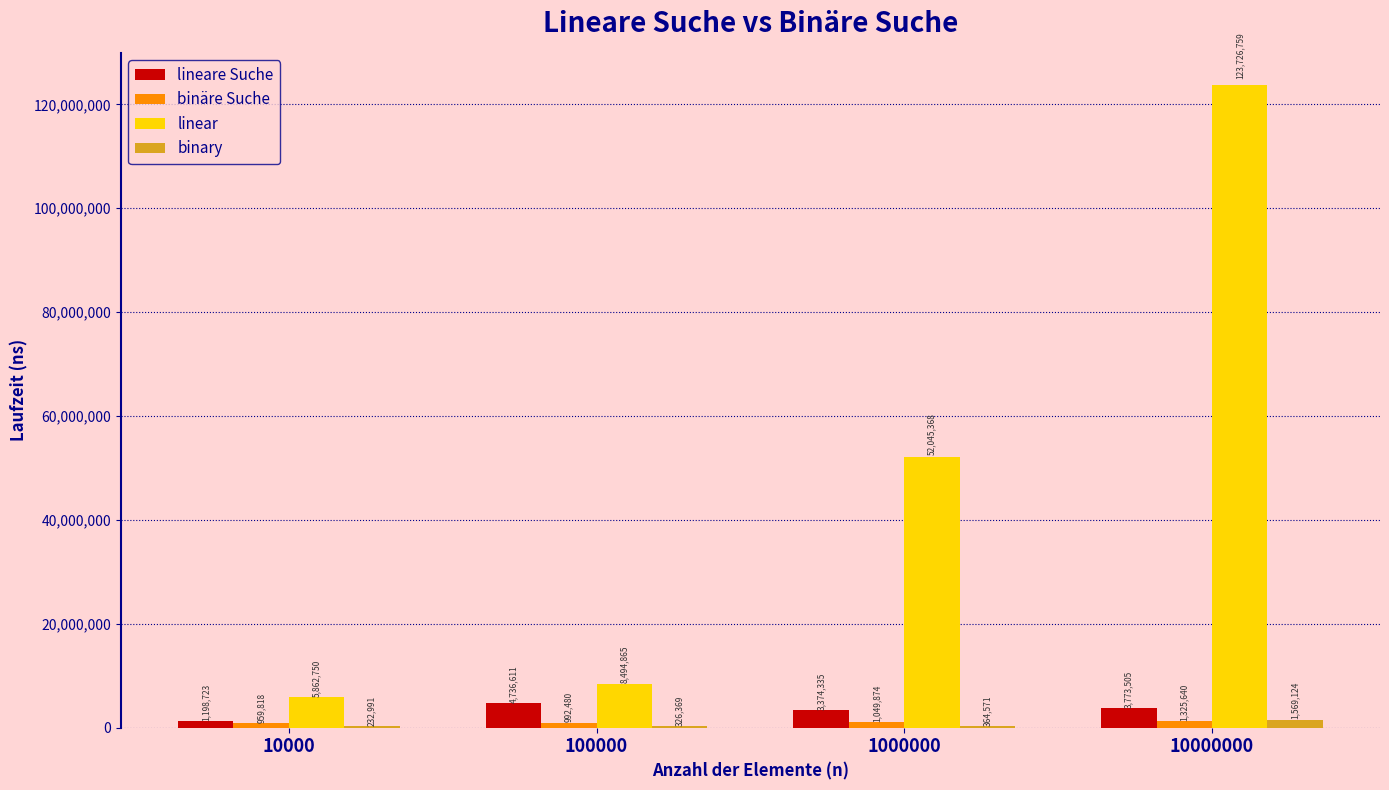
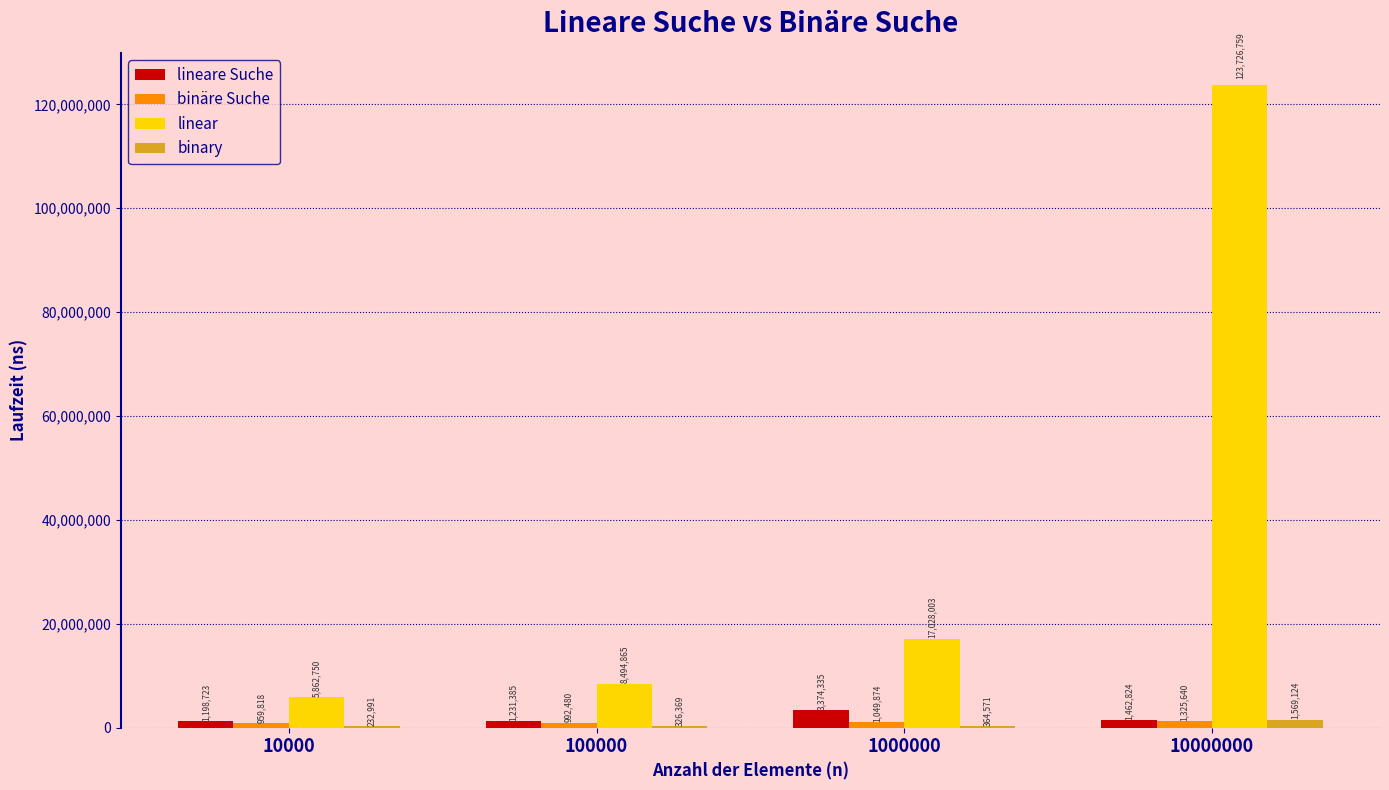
  {
    "lineare Suche": {
      "10000": "1,198,723",
-     "100000": "4,736,611",
+     "100000": "1,231,385",
      "1000000": "3,374,335",
-     "10000000": "3,773,505"
+     "10000000": "1,462,824"
    },
    "linear": {
      "10000": "5,862,750",
      "100000": "8,494,865",
-     "1000000": "52,045,368",
+     "1000000": "17,028,003",
      "10000000": "123,726,759"
    }
  }
